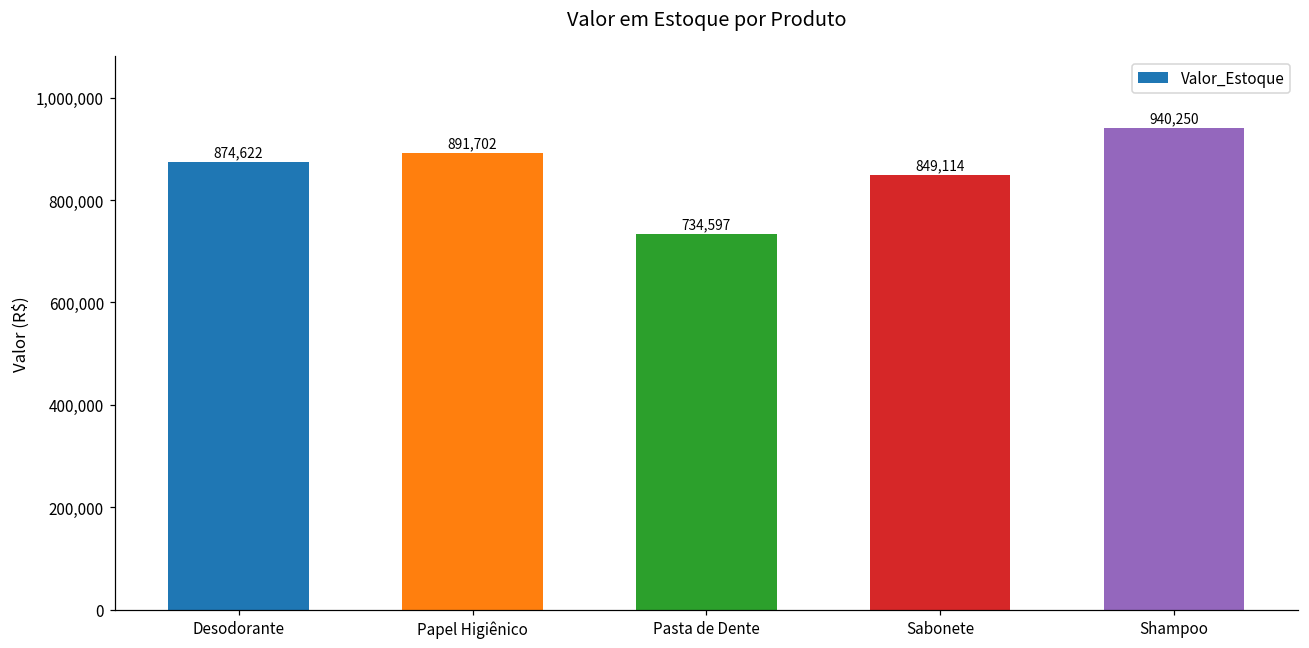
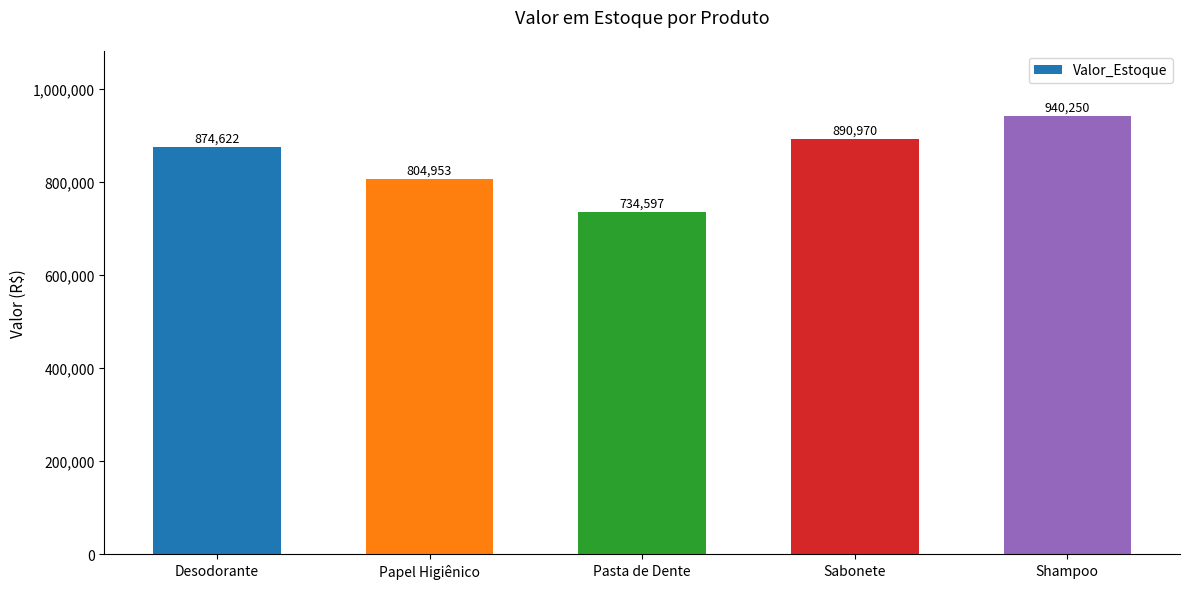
  {
    "Desodorante": "874,622",
-   "Papel Higiênico": "891,702",
+   "Papel Higiênico": "804,953",
    "Pasta de Dente": "734,597",
-   "Sabonete": "849,114",
+   "Sabonete": "890,970",
    "Shampoo": "940,250"
  }
